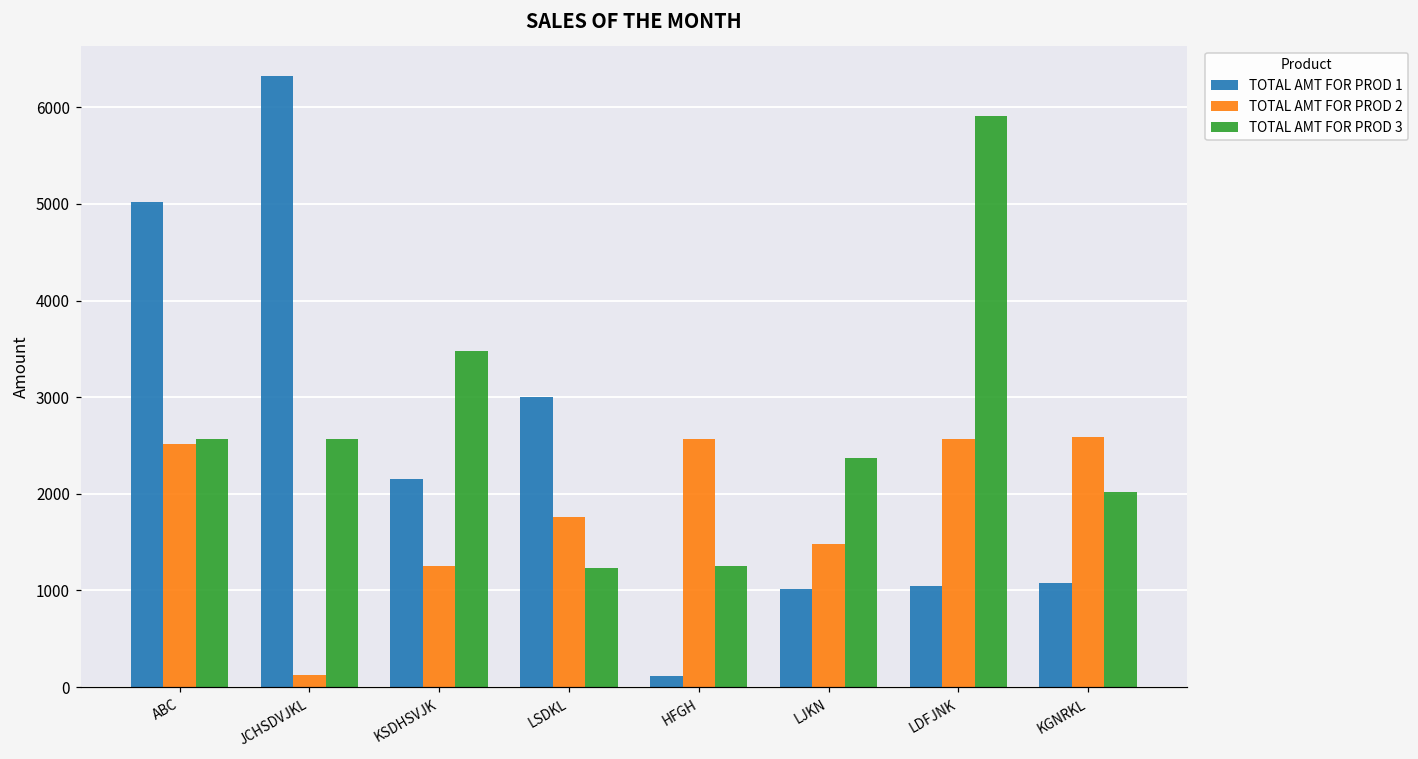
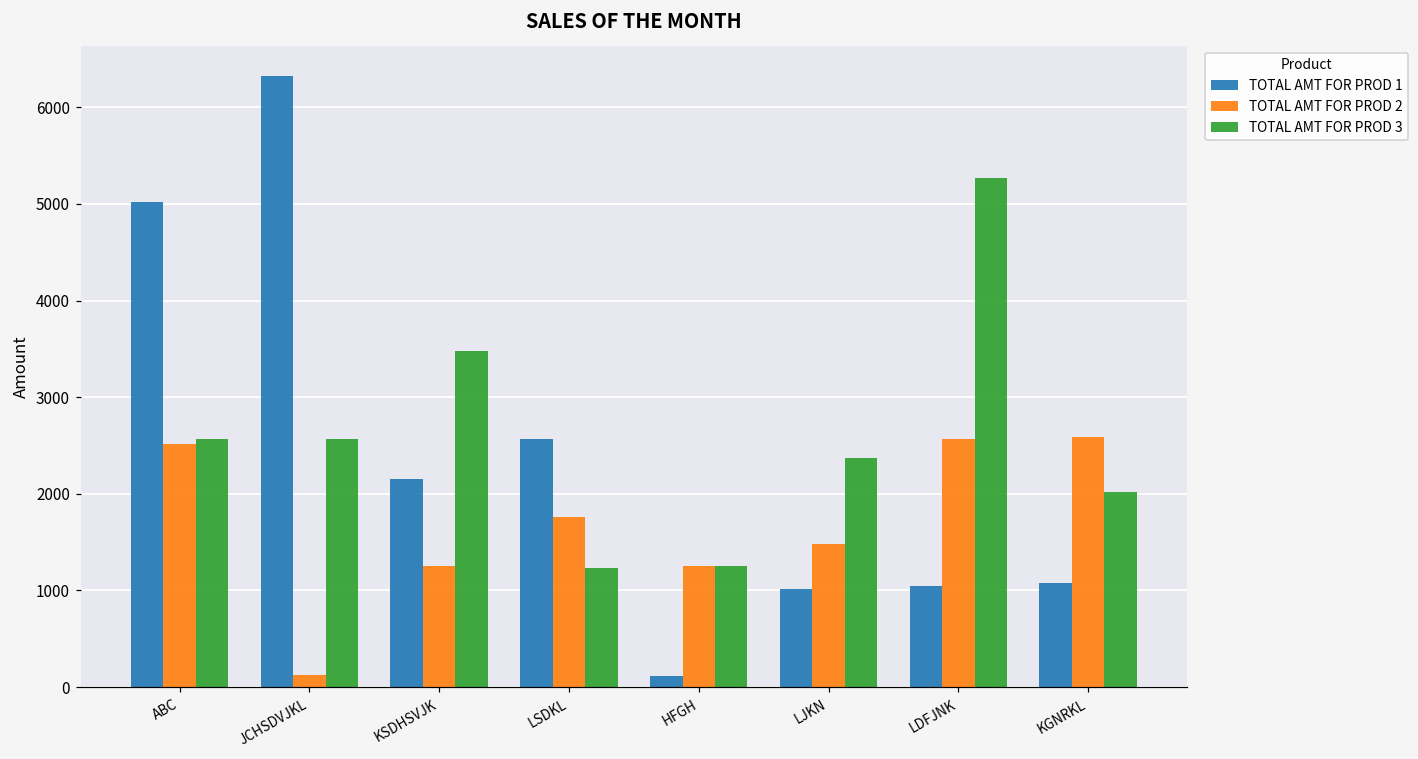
  {
    "TOTAL AMT FOR PROD 1": {
      "ABC": 5000,
      "JCHSDVJKL": 6300,
      "KSDHSVJK": 2200,
-     "LSDKL": 3000,
+     "LSDKL": 2600,
      "HFGH": 100,
      "LJKN": 1000,
      "LDFJNK": 1100,
      "KGNRKL": 1100
    },
    "TOTAL AMT FOR PROD 2": {
      "ABC": 2500,
      "JCHSDVJKL": 100,
      "KSDHSVJK": 1300,
      "LSDKL": 1800,
-     "HFGH": 2600,
+     "HFGH": 1300,
      "LJKN": 1500,
      "LDFJNK": 2600,
      "KGNRKL": 2600
    },
    "TOTAL AMT FOR PROD 3": {
      "ABC": 2600,
      "JCHSDVJKL": 2600,
      "KSDHSVJK": 3500,
      "LSDKL": 1200,
      "HFGH": 1300,
      "LJKN": 2400,
-     "LDFJNK": 5900,
+     "LDFJNK": 5300,
      "KGNRKL": 2000
    }
  }
